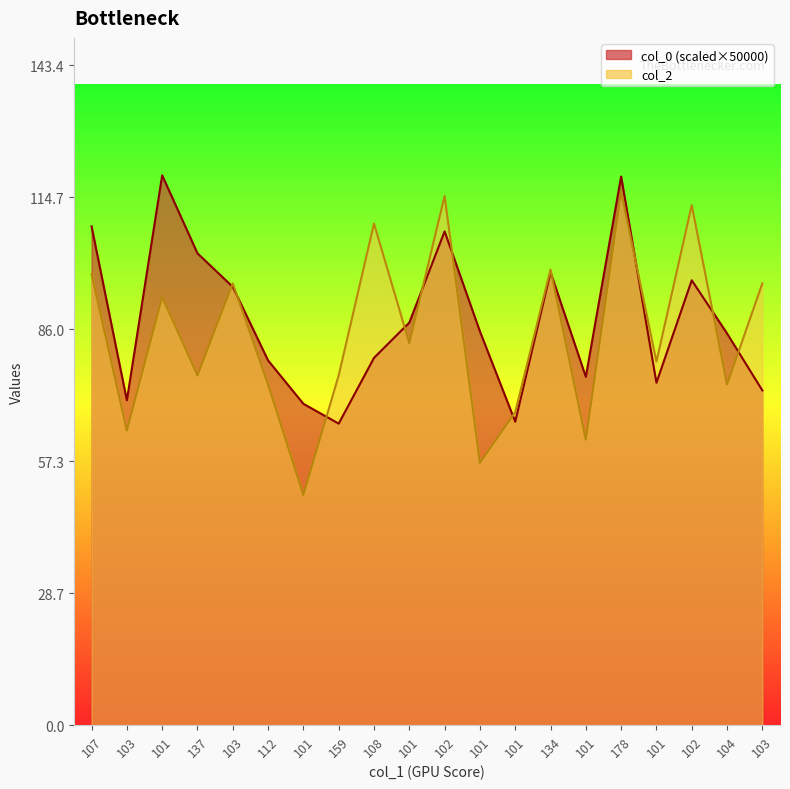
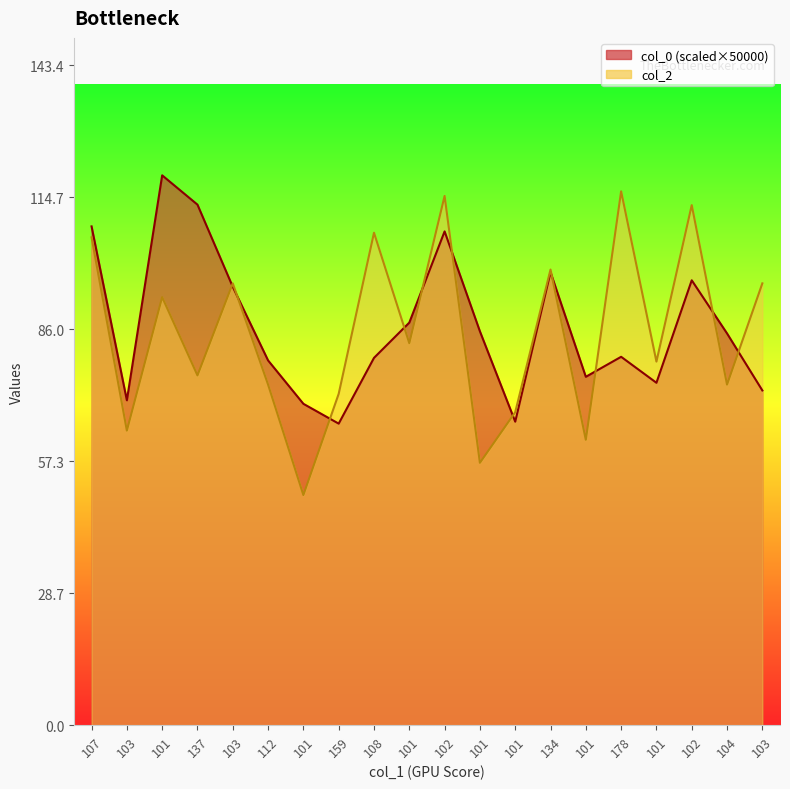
  {
    "col_0 (scaled×50000)": {
      "107": 108,
-     "137": 103,
+     "137": 113,
      "112": 79,
      "159": 66,
      "108": 80,
      "134": 98,
-     "178": 119,
+     "178": 80,
      "104": 85
    },
    "col_2": {
-     "107": 98,
+     "107": 106,
      "137": 76,
      "112": 74,
-     "159": 76,
-     "108": 109,
+     "159": 72,
+     "108": 107,
      "134": 99,
      "178": 116,
      "104": 74
    }
  }
